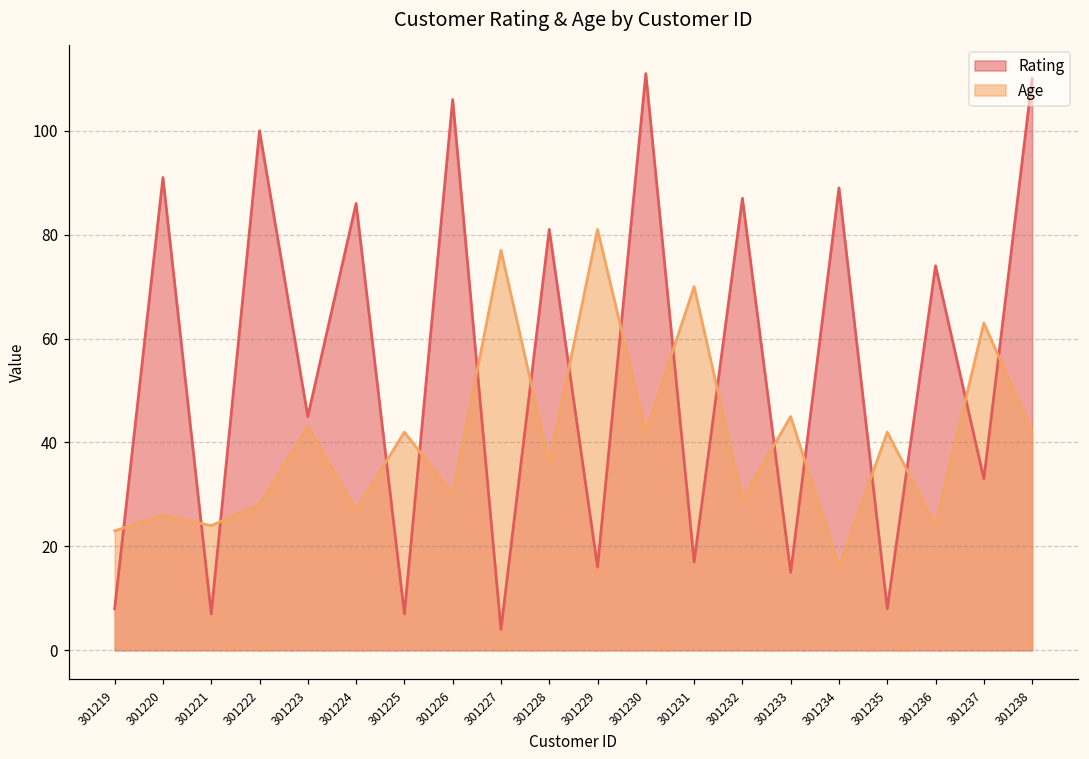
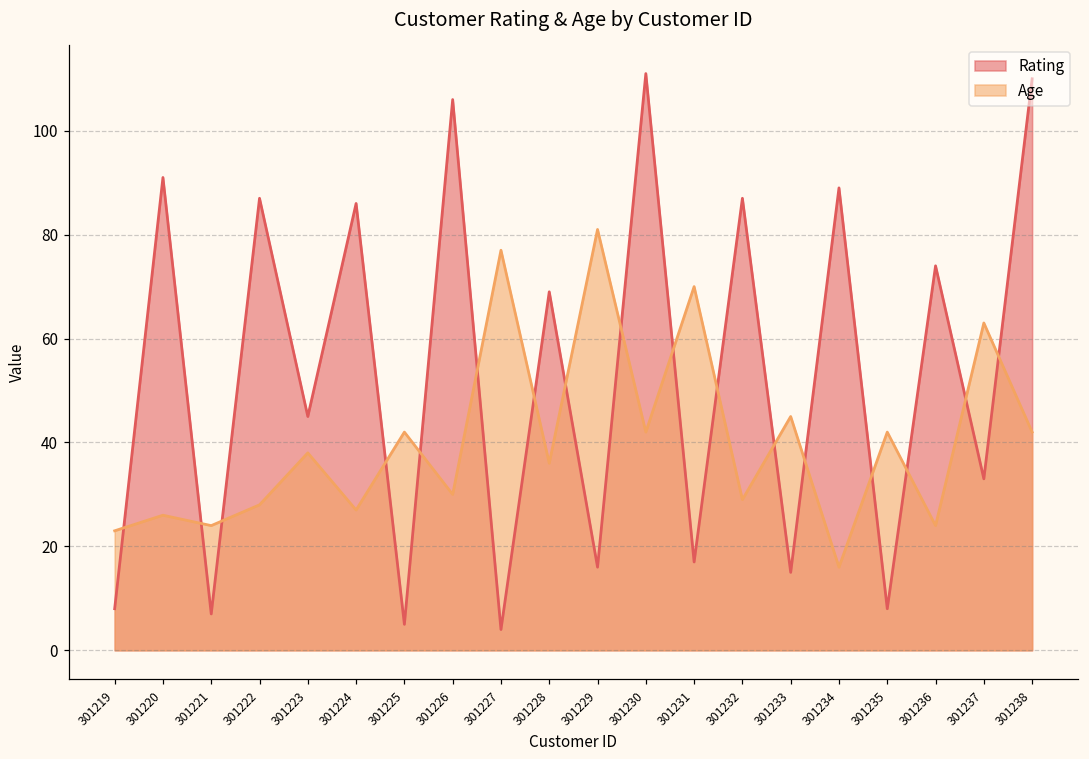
  {
    "Rating": {
      "301219": 8,
      "301220": 91,
      "301221": 7,
-     "301222": 100,
+     "301222": 87,
      "301223": 45,
      "301224": 86,
-     "301225": 7,
+     "301225": 5,
      "301226": 106,
      "301227": 4,
-     "301228": 81,
+     "301228": 69,
      "301229": 16,
      "301230": 111,
      "301231": 17,
      "301232": 87,
      "301233": 15,
      "301234": 89,
      "301235": 8,
      "301236": 74,
      "301237": 33
    },
    "Age": {
      "301219": 23,
      "301220": 26,
      "301221": 24,
      "301222": 28,
-     "301223": 43,
+     "301223": 38,
      "301224": 27,
      "301225": 42,
      "301226": 30,
      "301227": 77,
      "301228": 36,
      "301229": 81,
      "301230": 42,
      "301231": 70,
      "301232": 29,
      "301233": 45,
      "301234": 16,
      "301235": 42,
      "301236": 24,
      "301237": 63,
      "301238": 42
    }
  }
